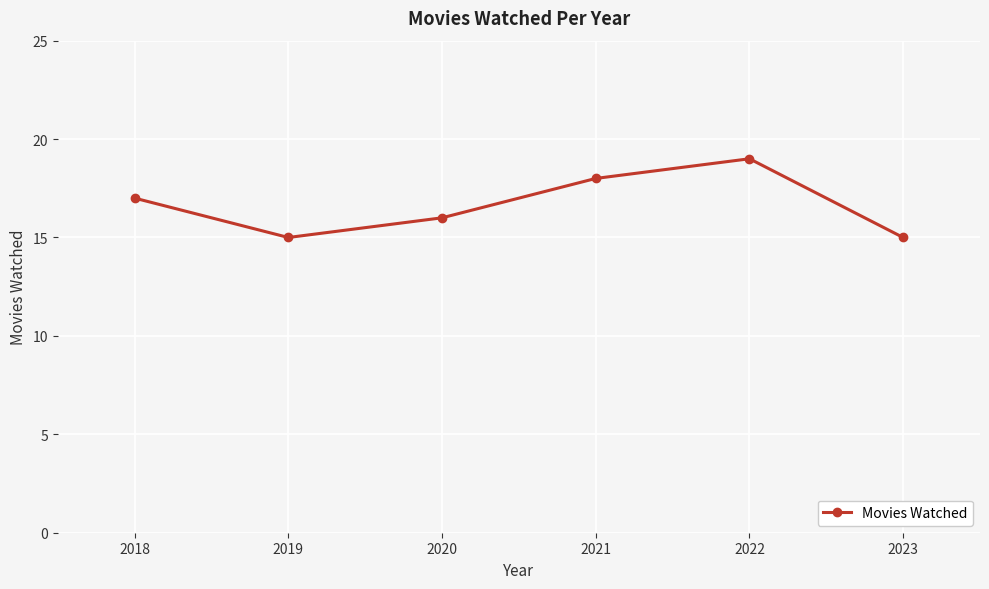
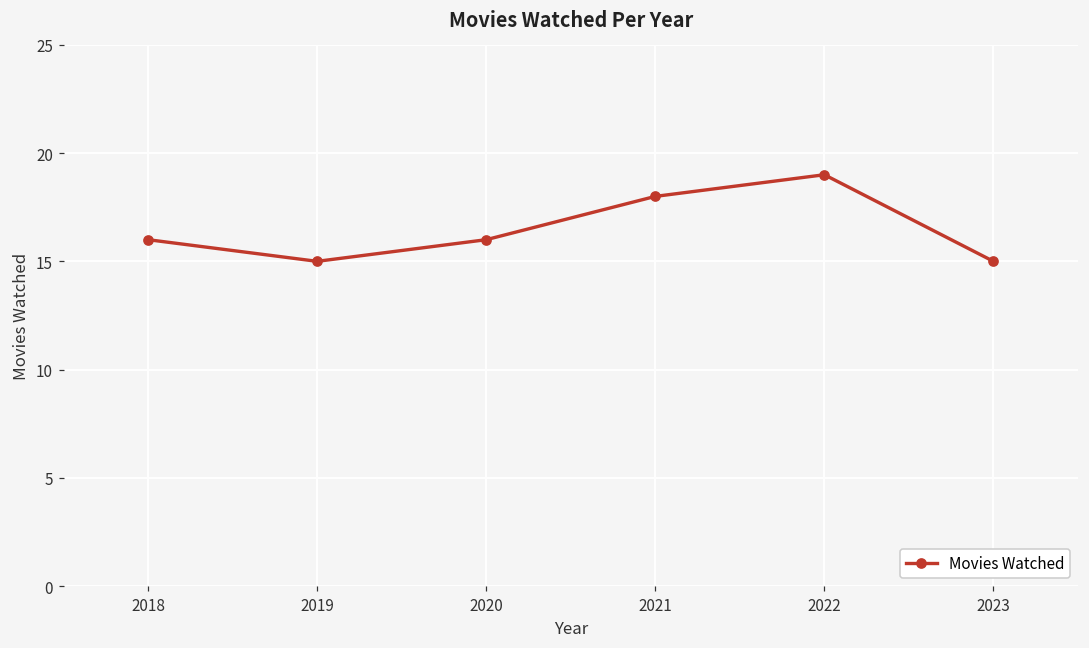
  {
-   "2018": 17,
+   "2018": 16,
    "2019": 15,
    "2020": 16,
    "2021": 18,
    "2022": 19,
    "2023": 15
  }
